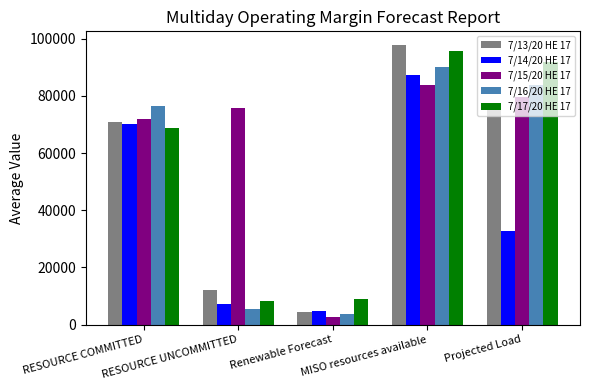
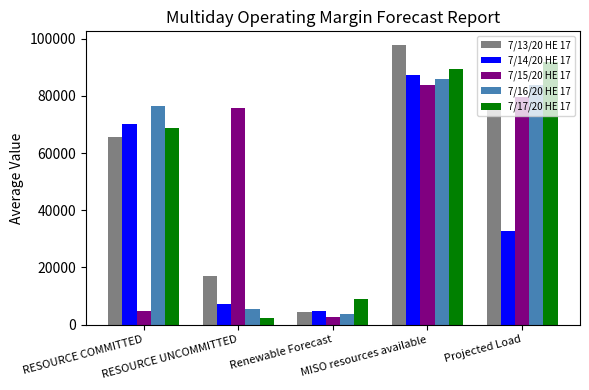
  {
    "7/13/20 HE 17": {
-     "RESOURCE COMMITTED": 71000,
-     "RESOURCE UNCOMMITTED": 12000,
+     "RESOURCE COMMITTED": 66000,
+     "RESOURCE UNCOMMITTED": 17000,
      "Renewable Forecast": 4000,
      "MISO resources available": 98000
    },
    "7/14/20 HE 17": {
      "RESOURCE COMMITTED": 70000,
      "RESOURCE UNCOMMITTED": 7000,
      "Renewable Forecast": 5000,
      "MISO resources available": 87000,
      "Projected Load": 33000
    },
    "7/15/20 HE 17": {
-     "RESOURCE COMMITTED": 72000,
+     "RESOURCE COMMITTED": 5000,
      "RESOURCE UNCOMMITTED": 76000,
      "Renewable Forecast": 3000,
      "MISO resources available": 84000
    },
    "7/16/20 HE 17": {
      "RESOURCE COMMITTED": 77000,
      "RESOURCE UNCOMMITTED": 5000,
      "Renewable Forecast": 4000,
-     "MISO resources available": 90000
+     "MISO resources available": 86000
    },
    "7/17/20 HE 17": {
      "RESOURCE COMMITTED": 69000,
-     "RESOURCE UNCOMMITTED": 8000,
+     "RESOURCE UNCOMMITTED": 2000,
      "Renewable Forecast": 9000,
-     "MISO resources available": 96000
+     "MISO resources available": 89000
    }
  }
